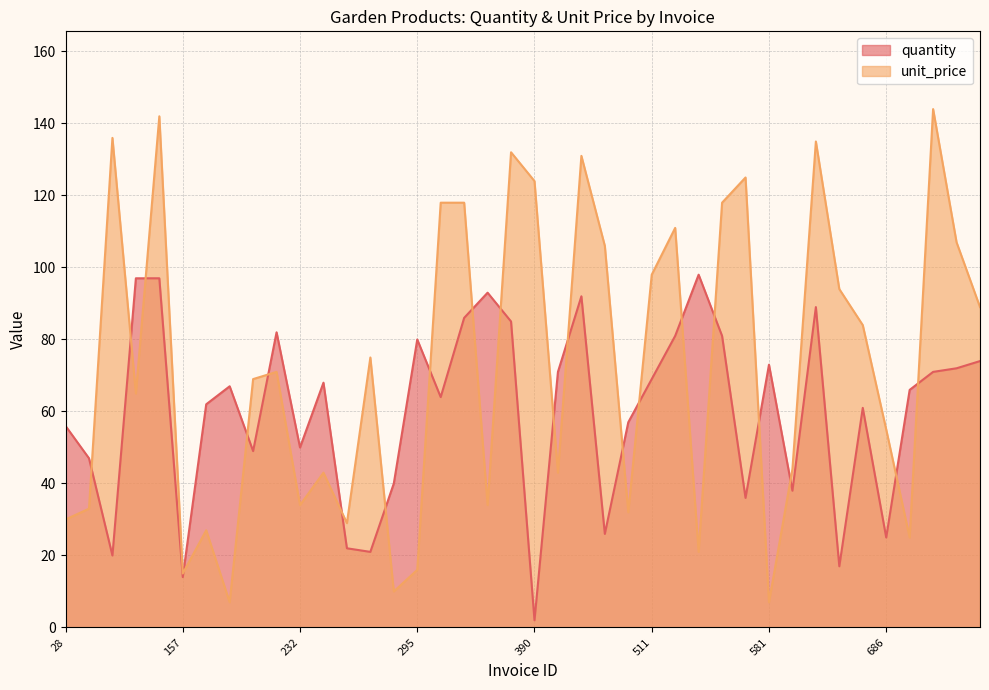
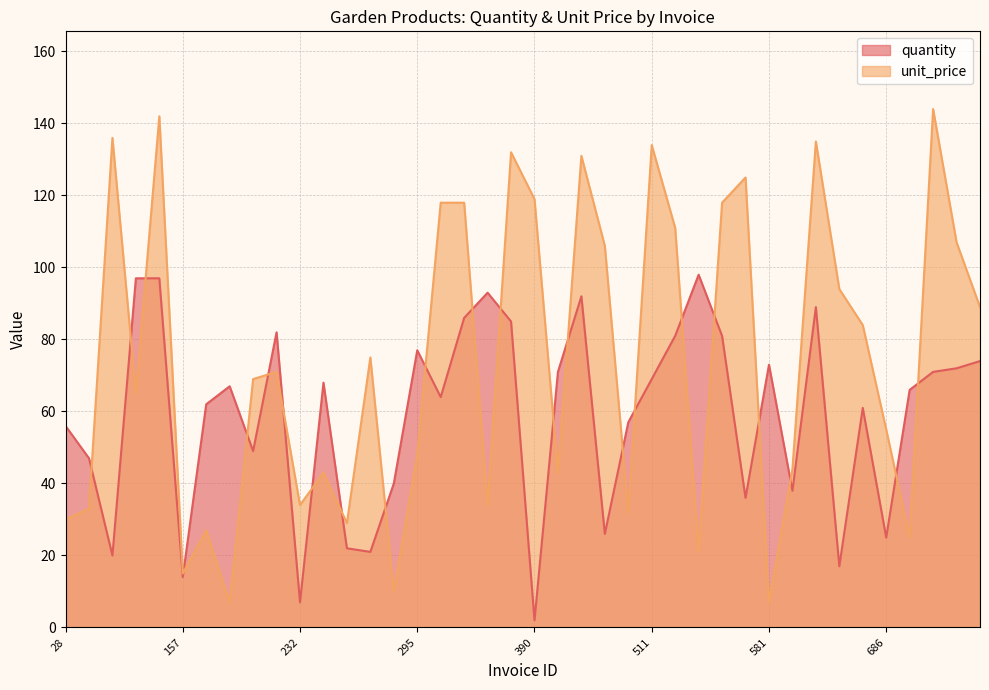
  {
    "quantity": {
      "157": 14,
-     "232": 50,
-     "295": 80,
+     "232": 7,
+     "295": 77,
      "390": 2,
      "511": 69,
      "581": 73,
      "686": 25
    },
    "unit_price": {
      "157": 15,
      "232": 34,
-     "295": 16,
-     "390": 124,
-     "511": 98,
+     "295": 48,
+     "390": 119,
+     "511": 134,
      "581": 7,
      "686": 55
    }
  }
